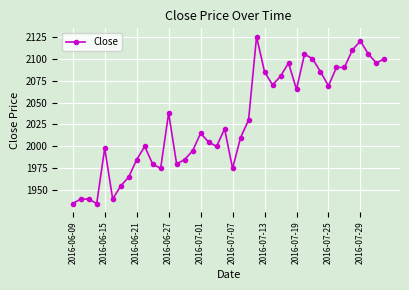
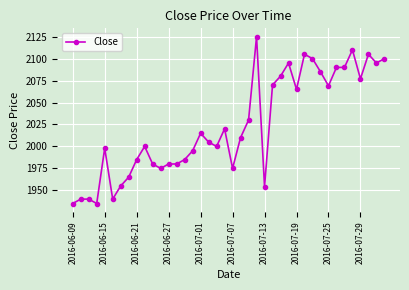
  {
    "2016-06-09": 1940,
    "2016-06-15": 2000,
    "2016-06-21": 1990,
-   "2016-06-27": 2040,
+   "2016-06-27": 1980,
    "2016-07-01": 2020,
    "2016-07-07": 1980,
-   "2016-07-13": 2090,
+   "2016-07-13": 1950,
    "2016-07-19": 2070,
    "2016-07-25": 2070,
-   "2016-07-29": 2120
+   "2016-07-29": 2080
  }
